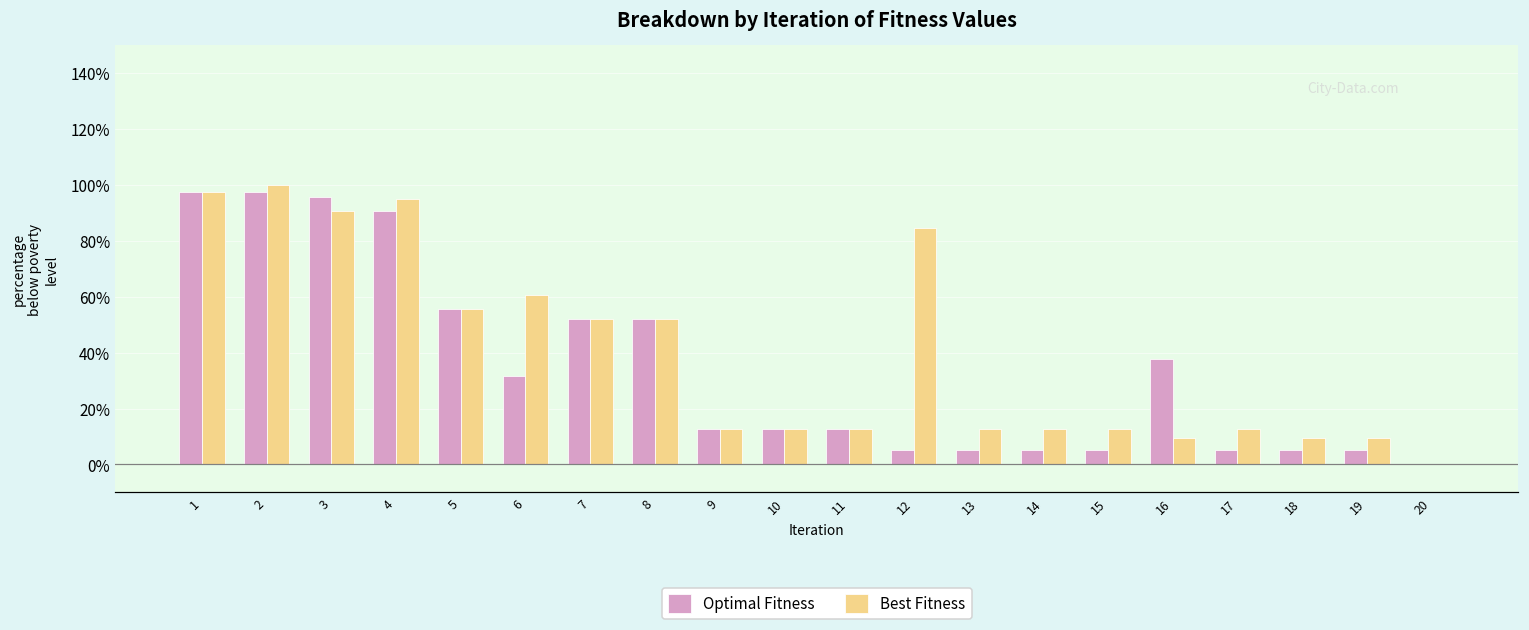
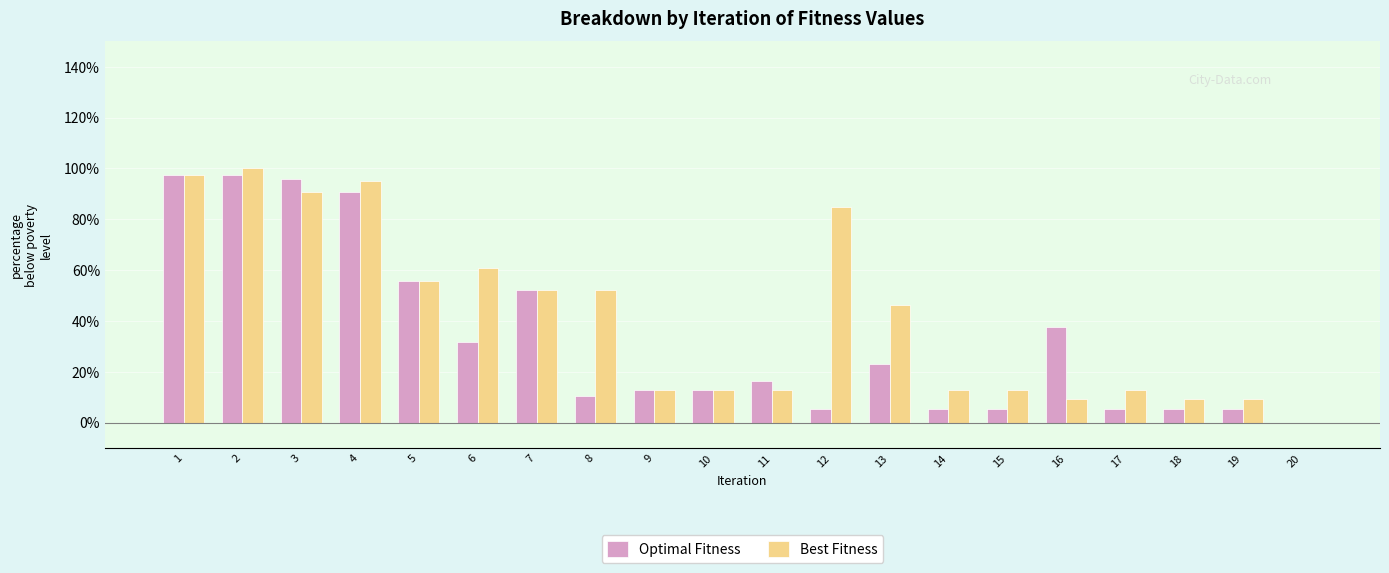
  {
    "Optimal Fitness": {
      "1": "97%",
      "2": "97%",
      "3": "96%",
      "4": "91%",
      "5": "56%",
      "6": "32%",
      "7": "52%",
-     "8": "52%",
+     "8": "10%",
      "9": "13%",
      "10": "13%",
-     "11": "13%",
+     "11": "16%",
      "12": "5%",
-     "13": "5%",
+     "13": "23%",
      "14": "5%",
      "15": "5%",
      "16": "38%",
      "17": "5%",
      "18": "5%",
      "19": "5%",
      "20": "0%"
    },
    "Best Fitness": {
      "1": "97%",
      "2": "100%",
      "3": "91%",
      "4": "95%",
      "5": "56%",
      "6": "61%",
      "7": "52%",
      "8": "52%",
      "9": "13%",
      "10": "13%",
      "11": "13%",
      "12": "85%",
-     "13": "13%",
+     "13": "46%",
      "14": "13%",
      "15": "13%",
      "16": "9%",
      "17": "13%",
      "18": "9%",
      "19": "9%",
      "20": "0%"
    }
  }
